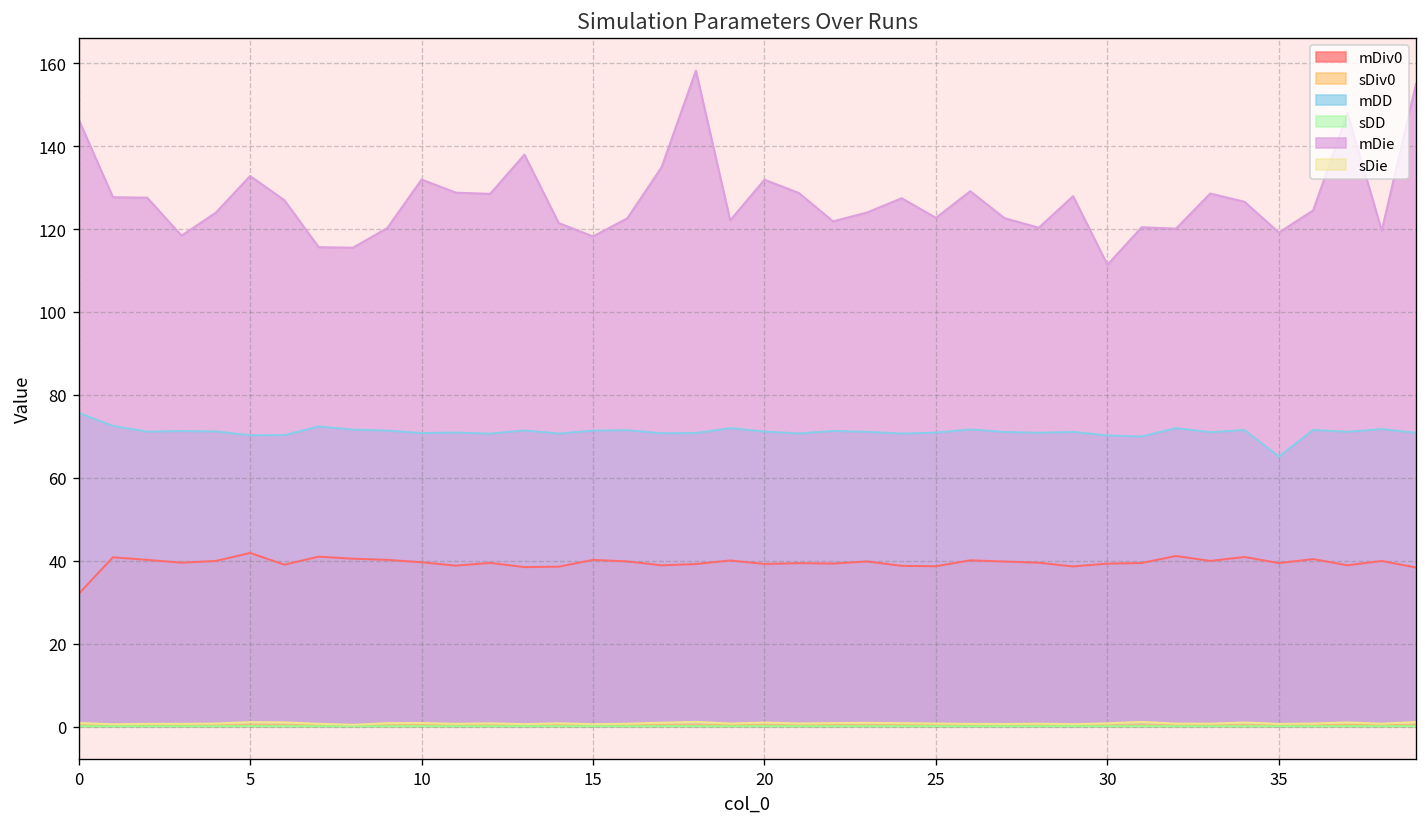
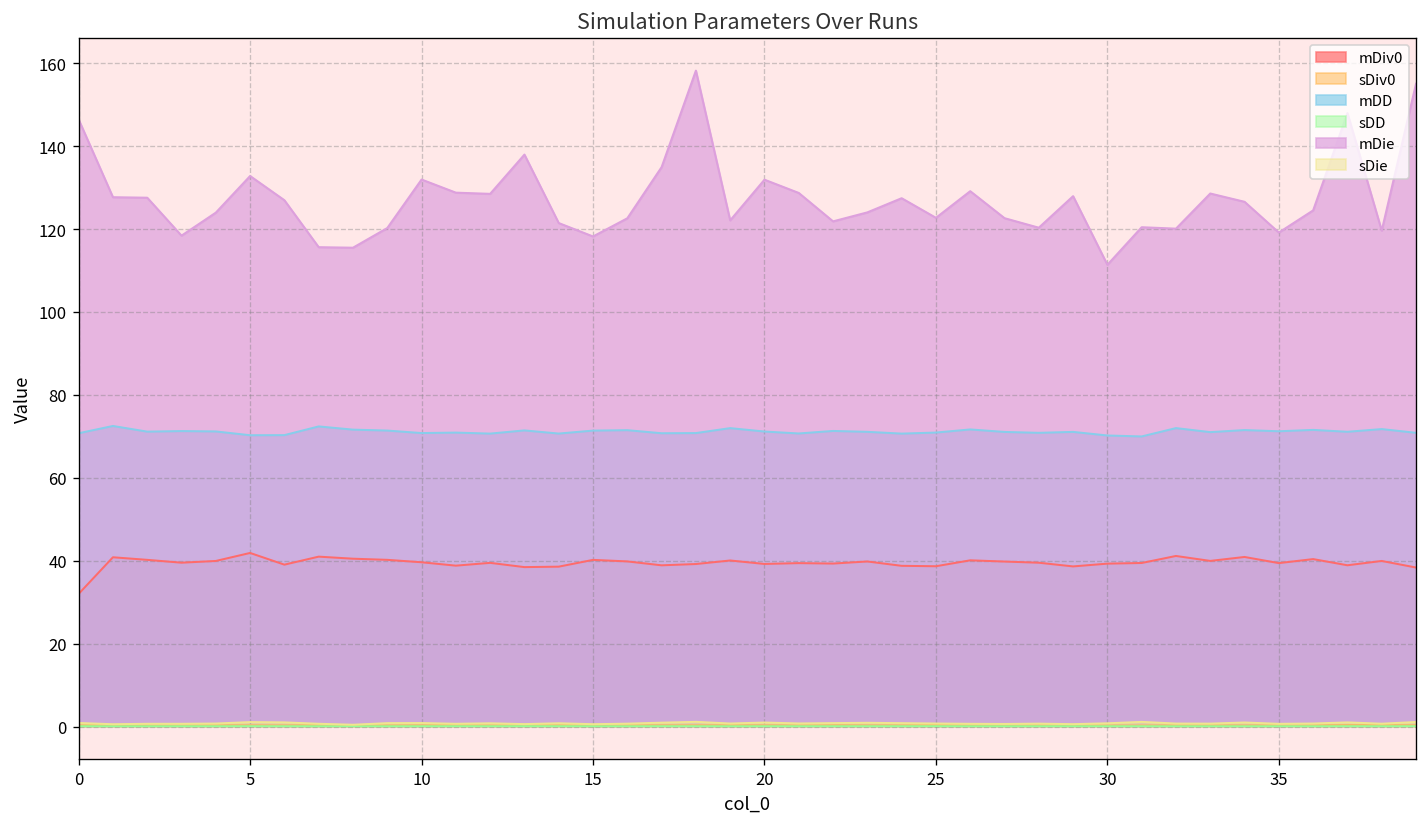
  {
    "mDiv0": {
      "0": 32,
      "5": 42,
      "10": 40,
      "15": 40,
      "20": 39,
      "25": 39,
      "30": 39,
      "35": 39
    },
    "mDD": {
-     "0": 76,
+     "0": 71,
      "5": 70,
      "10": 71,
      "15": 71,
      "20": 71,
      "25": 71,
      "30": 70,
-     "35": 65
+     "35": 71
    },
    "mDie": {
      "0": 146,
      "5": 133,
      "10": 132,
      "15": 118,
      "20": 132,
      "25": 123,
      "30": 111,
      "35": 119
    },
    "sDie": {
      "5": 1
    }
  }
